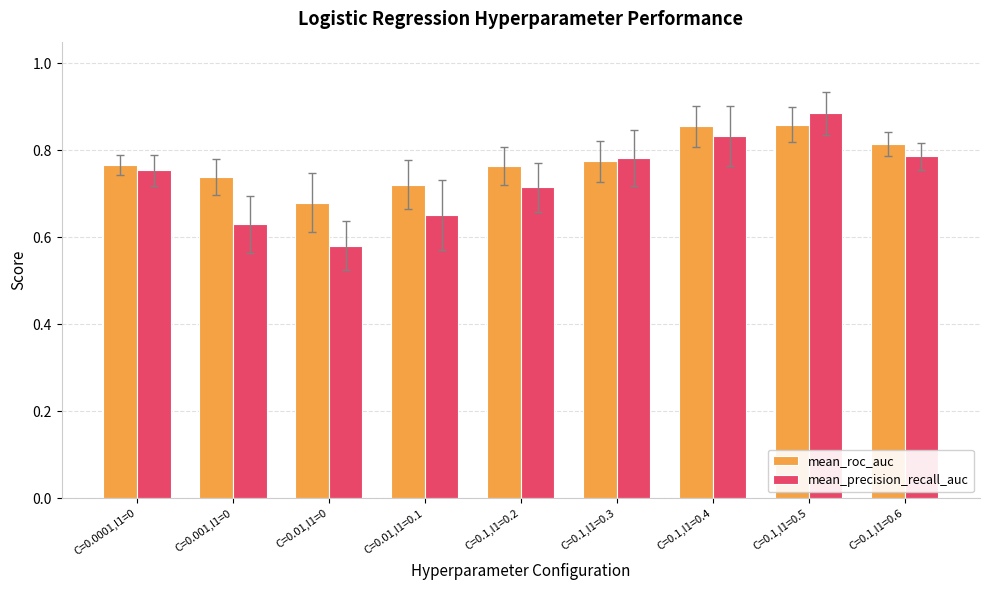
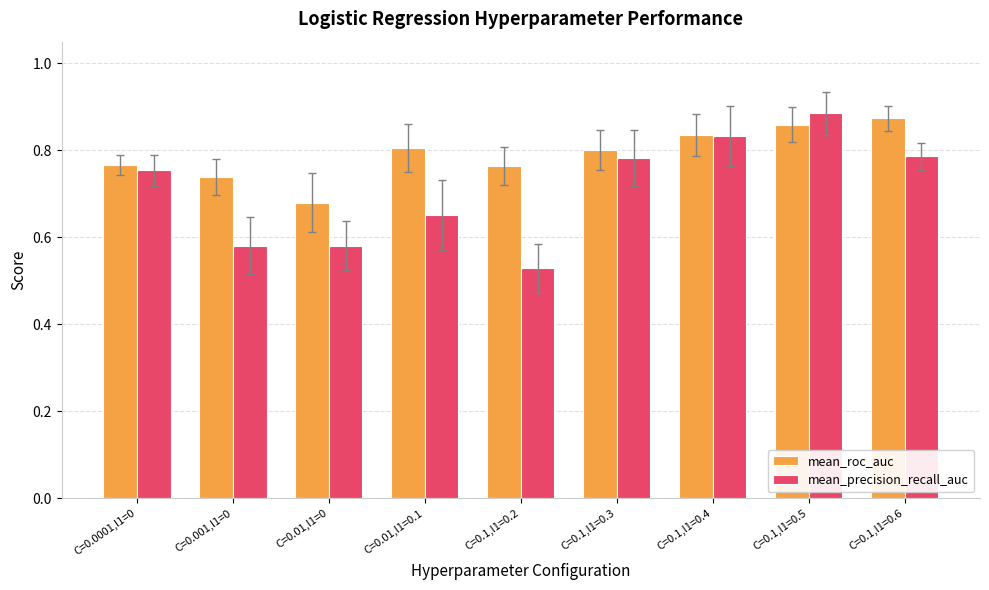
  {
    "mean_roc_auc": {
      "C=0.0001,l1=0": 0.77,
      "C=0.001,l1=0": 0.74,
      "C=0.01,l1=0": 0.68,
-     "C=0.01,l1=0.1": 0.72,
+     "C=0.01,l1=0.1": 0.81,
      "C=0.1,l1=0.2": 0.76,
-     "C=0.1,l1=0.3": 0.78,
-     "C=0.1,l1=0.4": 0.86,
+     "C=0.1,l1=0.3": 0.80,
+     "C=0.1,l1=0.4": 0.84,
      "C=0.1,l1=0.5": 0.86,
-     "C=0.1,l1=0.6": 0.81
+     "C=0.1,l1=0.6": 0.87
    },
    "mean_precision_recall_auc": {
      "C=0.0001,l1=0": 0.75,
-     "C=0.001,l1=0": 0.63,
+     "C=0.001,l1=0": 0.58,
      "C=0.01,l1=0": 0.58,
      "C=0.01,l1=0.1": 0.65,
-     "C=0.1,l1=0.2": 0.72,
+     "C=0.1,l1=0.2": 0.53,
      "C=0.1,l1=0.3": 0.78,
      "C=0.1,l1=0.4": 0.83,
      "C=0.1,l1=0.5": 0.89,
      "C=0.1,l1=0.6": 0.79
    }
  }
